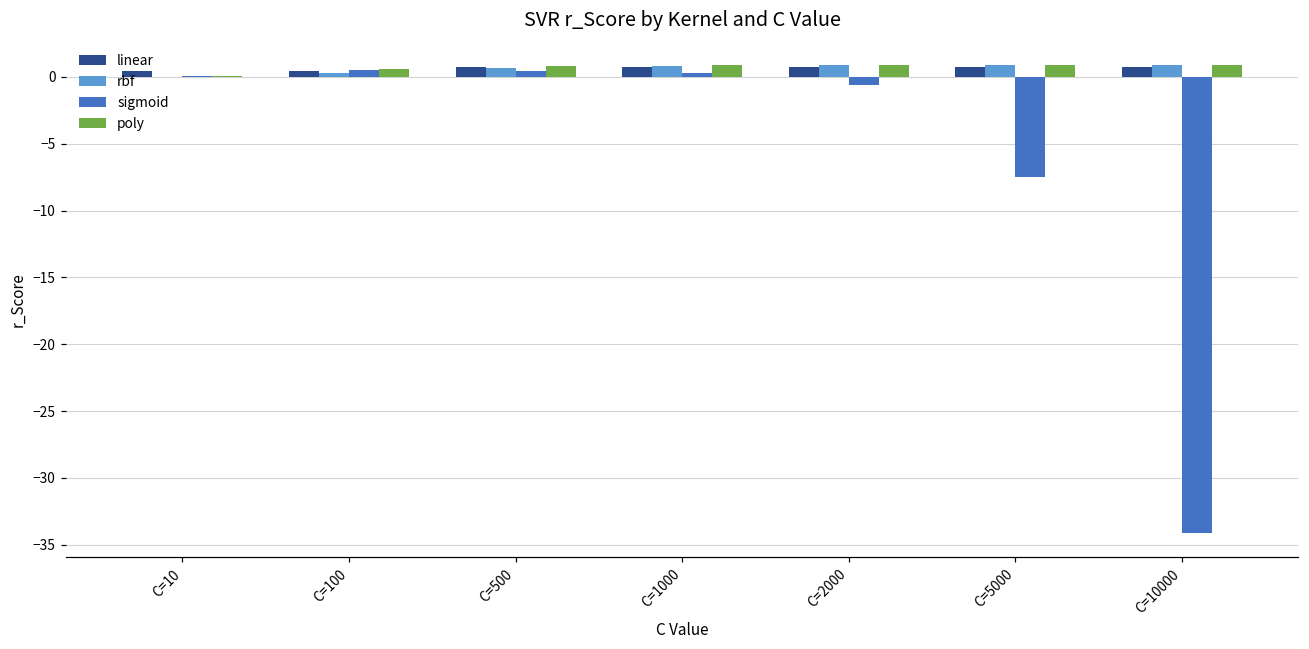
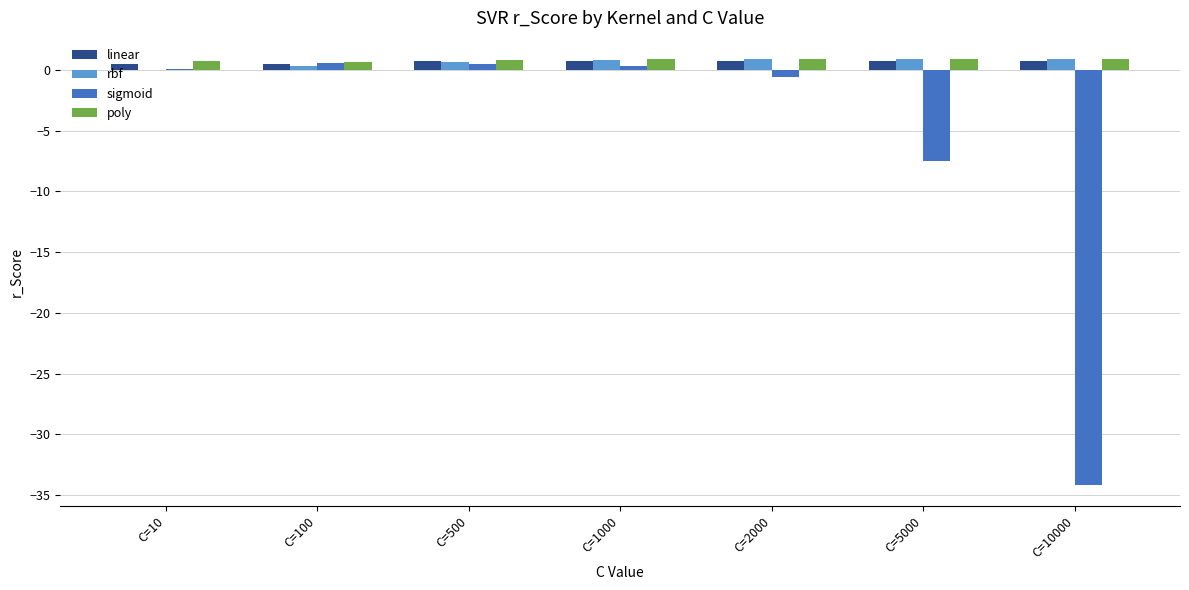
  {
    "linear": {
      "C=10": 0.5,
      "C=100": 0.5,
      "C=500": 0.8,
      "C=1000": 0.8,
      "C=2000": 0.7,
      "C=5000": 0.7,
      "C=10000": 0.7
    },
    "poly": {
-     "C=10": 0.0,
+     "C=10": 0.7,
      "C=100": 0.6,
      "C=500": 0.8,
      "C=1000": 0.9,
      "C=2000": 0.9,
      "C=5000": 0.9,
      "C=10000": 0.9
    }
  }
